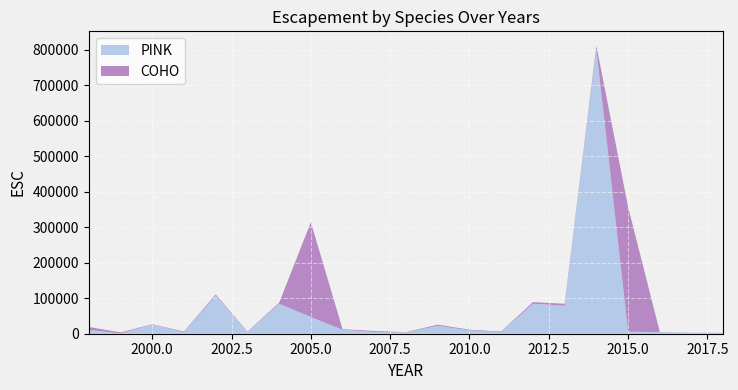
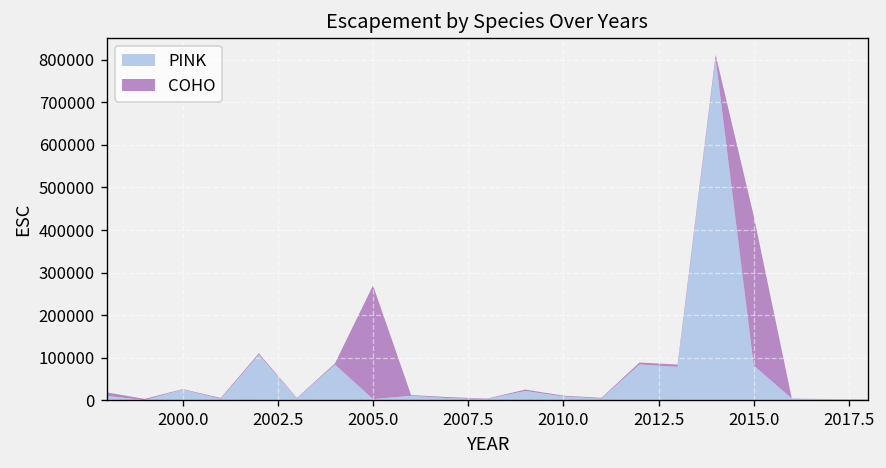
  {
    "PINK": {
-     "2005.0": 50000,
-     "2015.0": 10000
+     "2005.0": 0,
+     "2015.0": 80000
    },
    "COHO": {
      "2005.0": 270000,
      "2015.0": 350000
    }
  }
